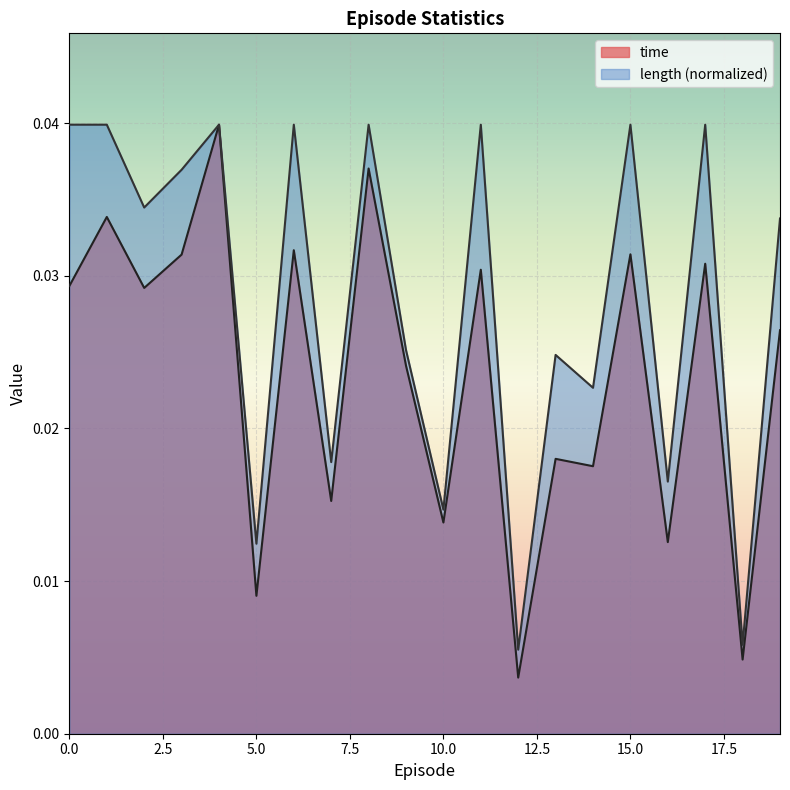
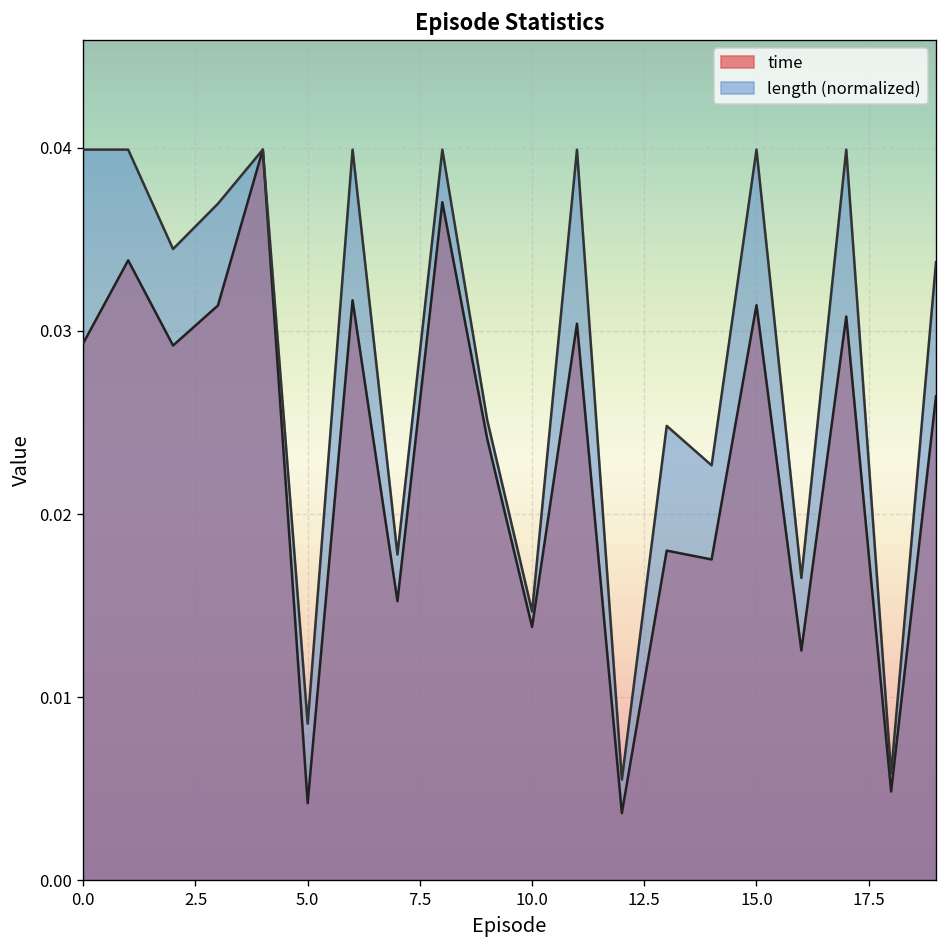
  {
    "time": {
      "0.0": 0.0293,
-     "5.0": 0.0090,
+     "5.0": 0.0042,
      "10.0": 0.0138,
      "15.0": 0.0314
    },
    "length (normalized)": {
      "0.0": 0.0399,
-     "5.0": 0.0124,
+     "5.0": 0.0086,
      "10.0": 0.0147,
      "15.0": 0.0399
    }
  }
